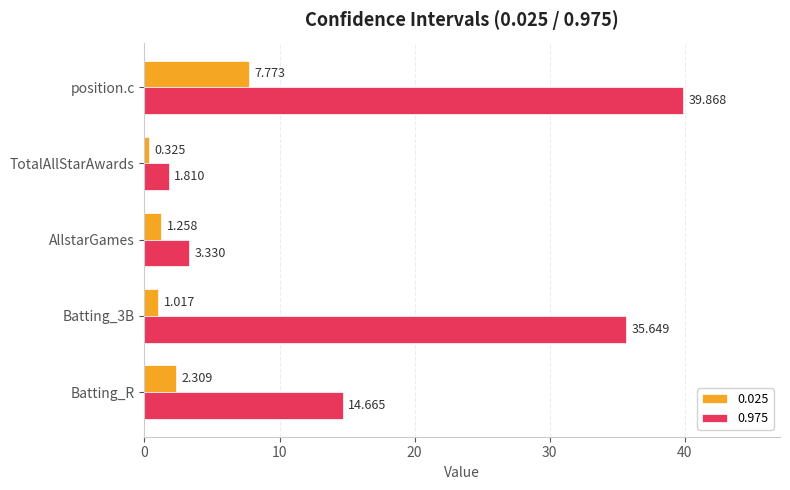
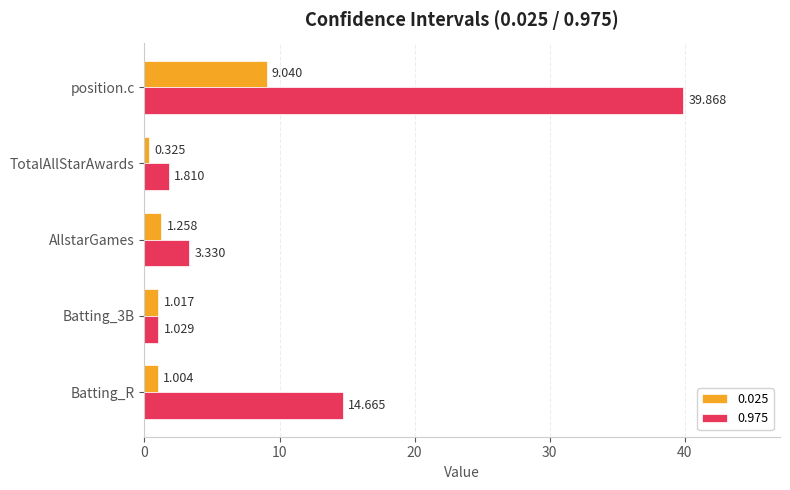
  {
    "0.025": {
-     "position.c": 7.773,
+     "position.c": 9.040,
      "TotalAllStarAwards": 0.325,
      "AllstarGames": 1.258,
      "Batting_3B": 1.017,
-     "Batting_R": 2.309
+     "Batting_R": 1.004
    },
    "0.975": {
      "position.c": 39.868,
      "TotalAllStarAwards": 1.810,
      "AllstarGames": 3.330,
-     "Batting_3B": 35.649,
+     "Batting_3B": 1.029,
      "Batting_R": 14.665
    }
  }
